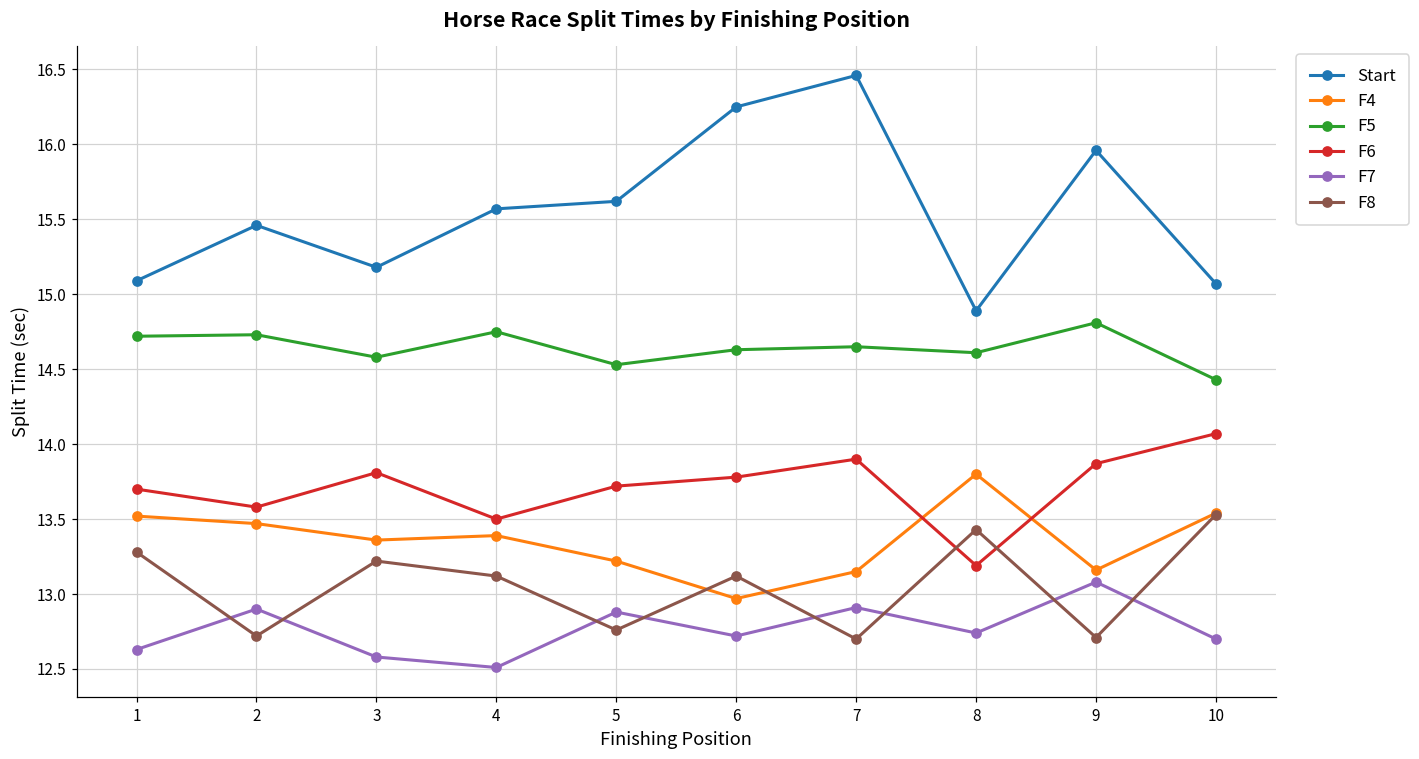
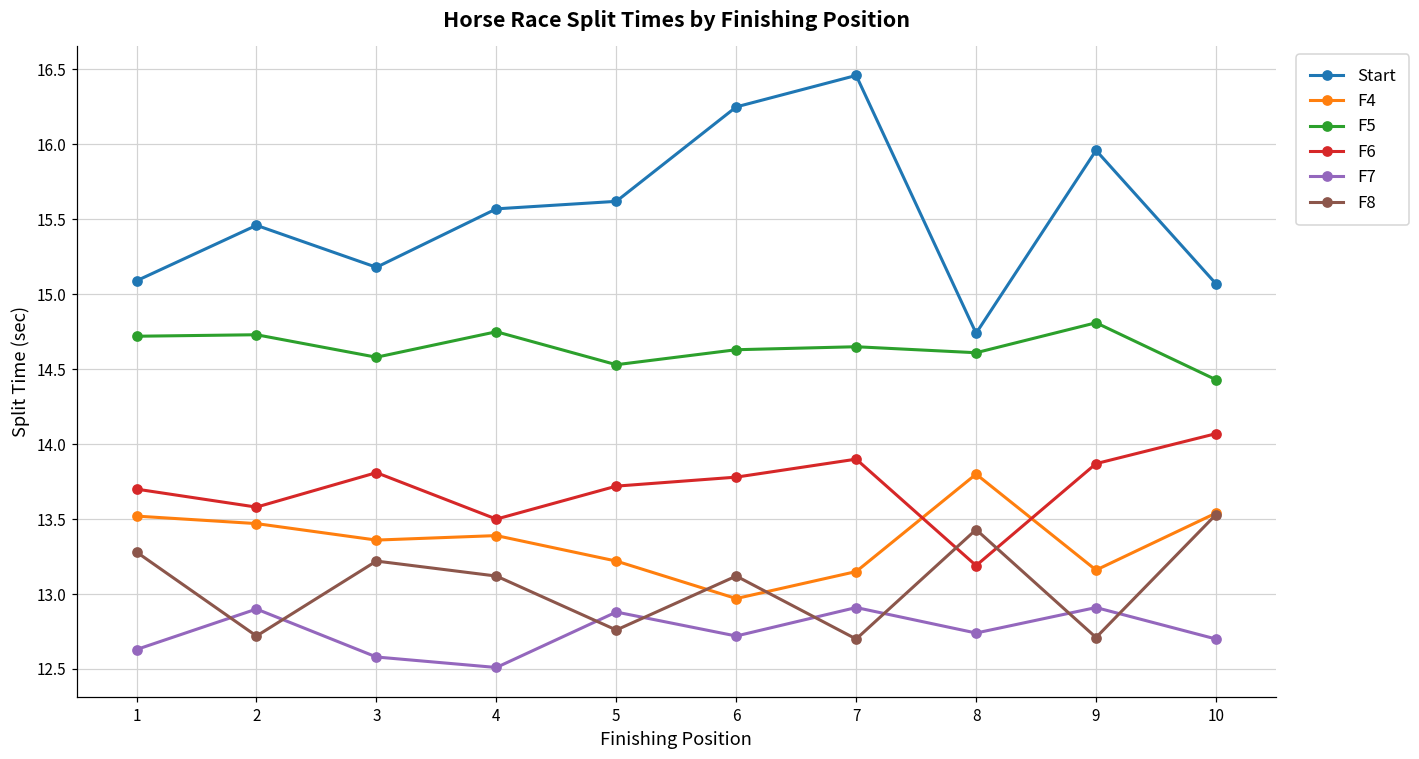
  {
    "Start": {
      "1": 15.09,
      "2": 15.46,
      "3": 15.18,
      "4": 15.57,
      "5": 15.62,
      "6": 16.25,
      "7": 16.46,
-     "8": 14.89,
+     "8": 14.74,
      "9": 15.96,
      "10": 15.07
    },
    "F4": {
      "1": 13.52,
      "2": 13.47,
      "3": 13.36,
      "4": 13.39,
      "5": 13.22,
      "6": 12.97,
      "7": 13.15,
      "8": 13.80,
      "9": 13.16
    },
    "F5": {
      "1": 14.72,
      "2": 14.73,
      "3": 14.58,
      "4": 14.75,
      "5": 14.53,
      "6": 14.63,
      "7": 14.65,
      "8": 14.61,
      "9": 14.81,
      "10": 14.43
    },
    "F6": {
      "1": 13.70,
      "2": 13.58,
      "3": 13.81,
      "4": 13.50,
      "5": 13.72,
      "6": 13.78,
      "7": 13.90,
      "8": 13.19,
      "9": 13.87,
      "10": 14.07
    },
    "F7": {
      "1": 12.63,
      "2": 12.90,
      "3": 12.58,
      "4": 12.51,
      "5": 12.88,
      "6": 12.72,
      "7": 12.91,
      "8": 12.74,
-     "9": 13.08,
+     "9": 12.91,
      "10": 12.70
    },
    "F8": {
      "1": 13.28,
      "2": 12.72,
      "3": 13.22,
      "4": 13.12,
      "5": 12.76,
      "6": 13.12,
      "7": 12.70,
      "8": 13.43,
      "9": 12.71
    }
  }
